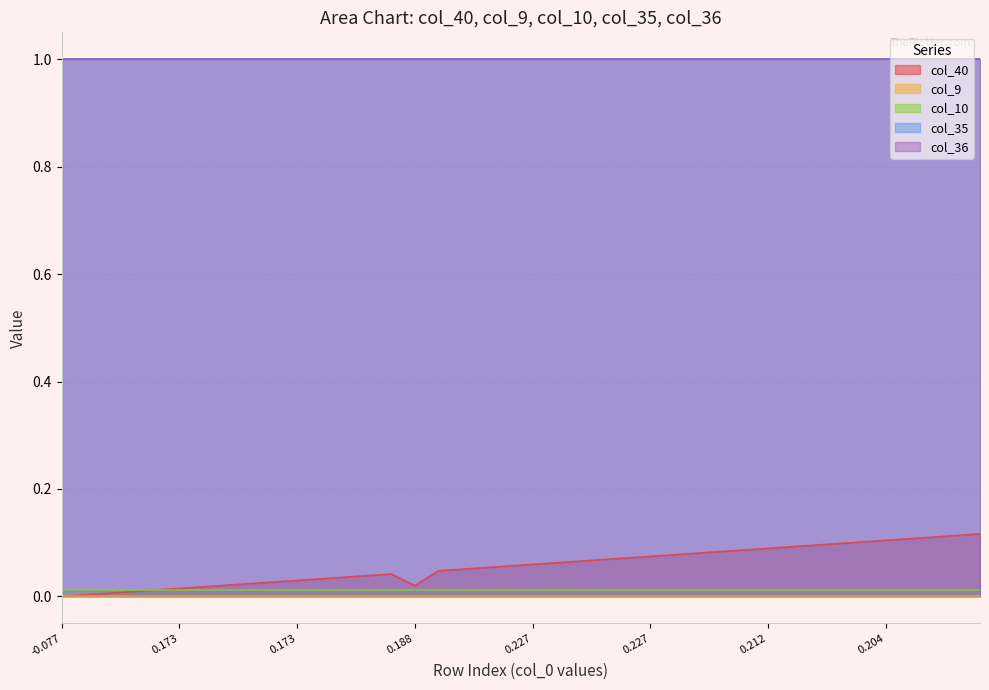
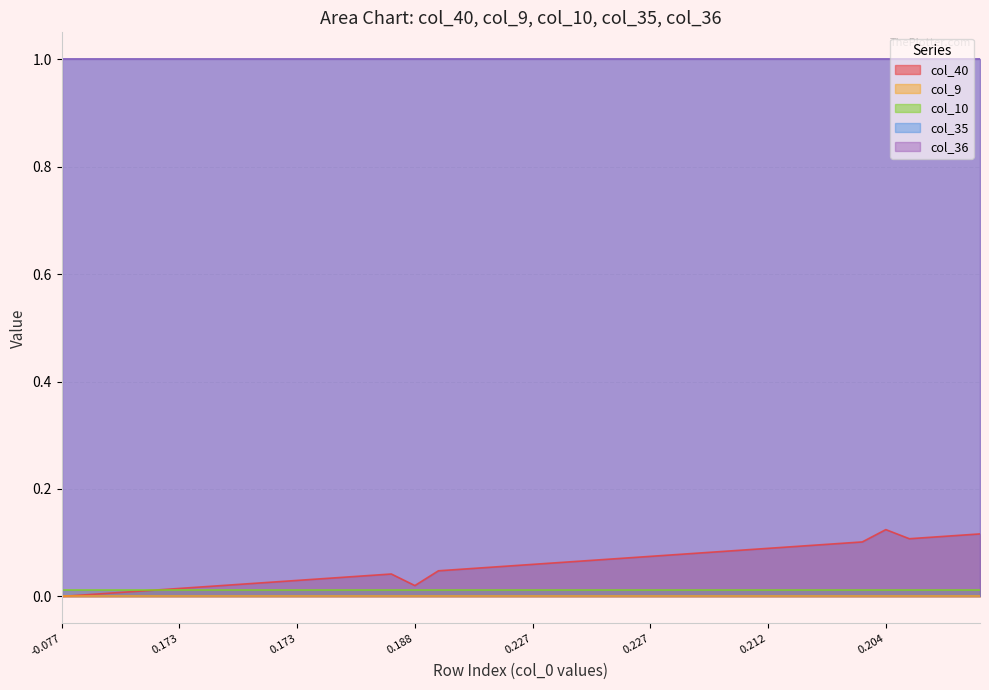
  {
    "col_40": {
      "0.188": 0.02,
      "0.212": 0.09,
-     "0.204": 0.10
+     "0.204": 0.12
    },
    "col_9": {
      "0.188": 0.00,
      "0.212": 0.00,
      "0.204": 0.00
    },
    "col_10": {
      "-0.077": 0.01,
      "0.188": 0.01,
      "0.212": 0.01,
      "0.204": 0.01
    },
    "col_36": {
      "-0.077": 1.00,
      "0.188": 1.00,
      "0.212": 1.00,
      "0.204": 1.00
    }
  }
